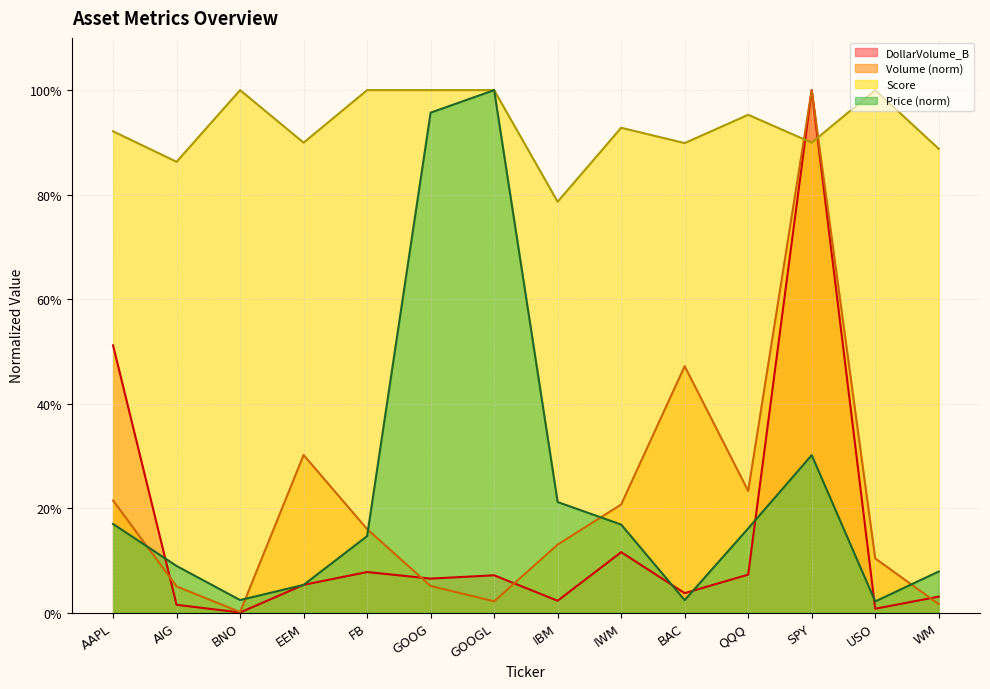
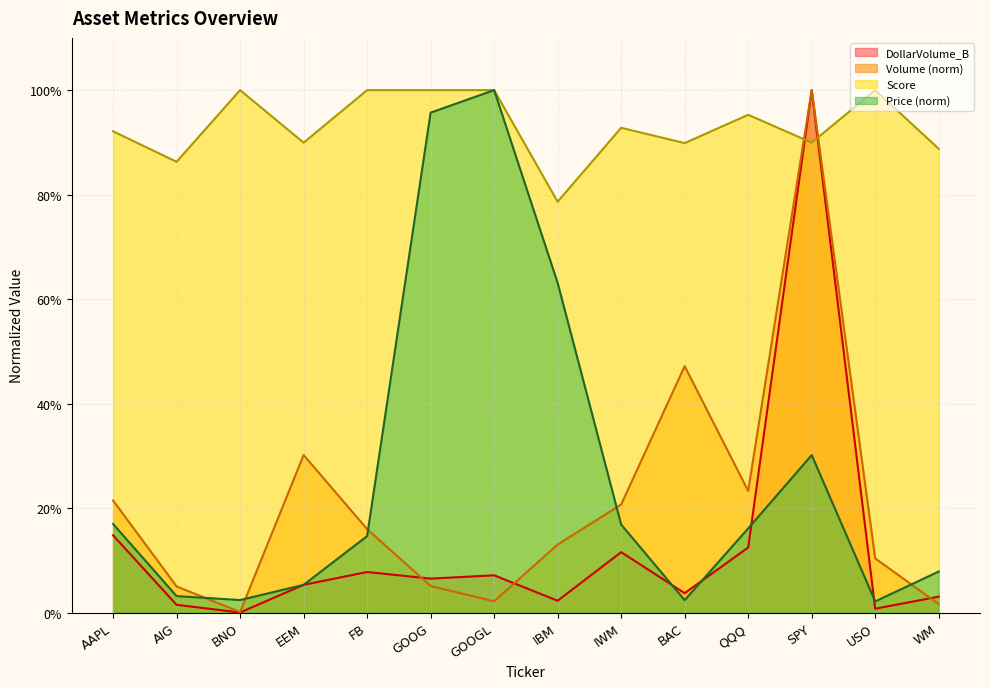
  {
    "DollarVolume_B": {
-     "AAPL": "51%",
+     "AAPL": "15%",
      "AIG": "1%",
      "FB": "8%",
      "GOOG": "6%",
      "GOOGL": "7%",
      "IBM": "2%",
      "IWM": "12%",
      "BAC": "4%",
-     "QQQ": "7%",
+     "QQQ": "12%",
      "USO": "1%",
      "WM": "3%"
    },
    "Volume (norm)": {
      "AAPL": "21%",
      "AIG": "5%",
      "EEM": "30%",
      "FB": "16%",
      "GOOG": "5%",
      "GOOGL": "2%",
      "IBM": "13%",
      "IWM": "21%",
      "BAC": "47%",
      "QQQ": "23%",
      "USO": "10%",
      "WM": "2%"
    },
    "Score": {
      "AAPL": "92%",
      "AIG": "86%",
      "BNO": "100%",
      "EEM": "90%",
      "FB": "100%",
      "GOOG": "100%",
      "IBM": "79%",
      "IWM": "93%",
      "BAC": "90%",
      "QQQ": "95%",
      "SPY": "90%",
      "WM": "89%"
    },
    "Price (norm)": {
      "AAPL": "17%",
-     "AIG": "9%",
+     "AIG": "3%",
      "BNO": "2%",
      "FB": "15%",
      "GOOG": "96%",
-     "IBM": "21%",
+     "IBM": "63%",
      "IWM": "17%",
      "BAC": "2%",
      "QQQ": "16%",
      "SPY": "30%",
      "USO": "2%",
      "WM": "8%"
    }
  }
